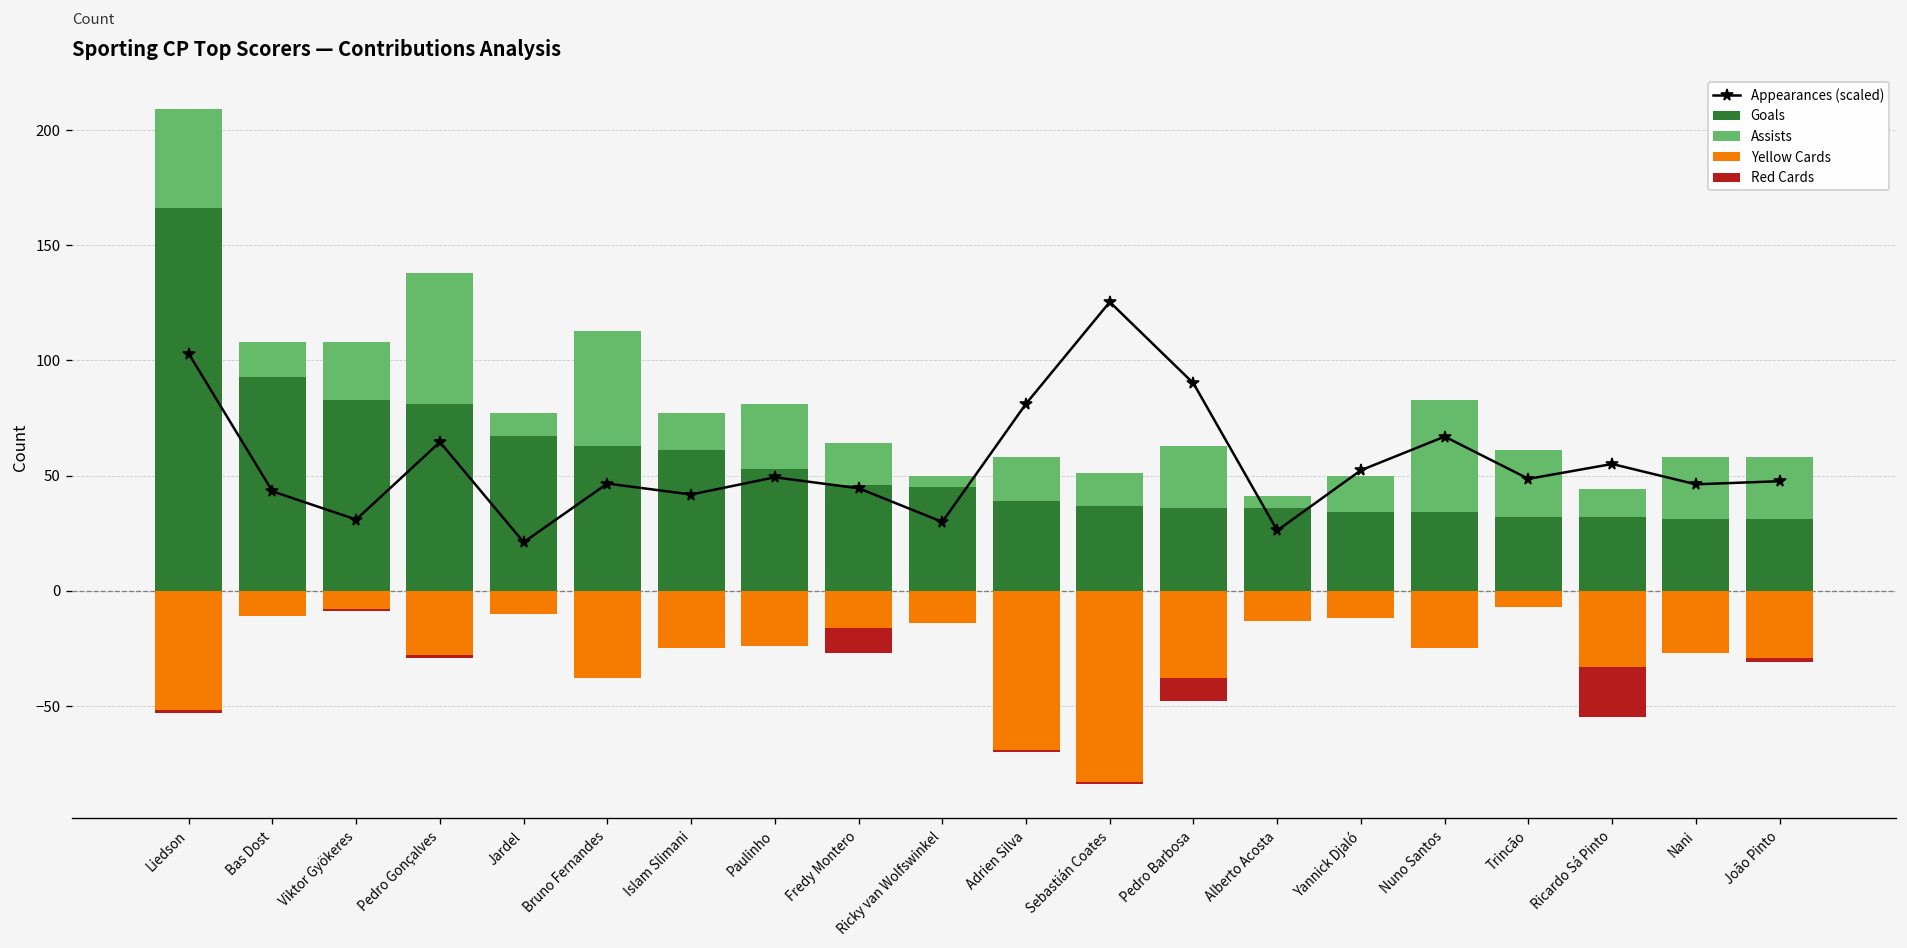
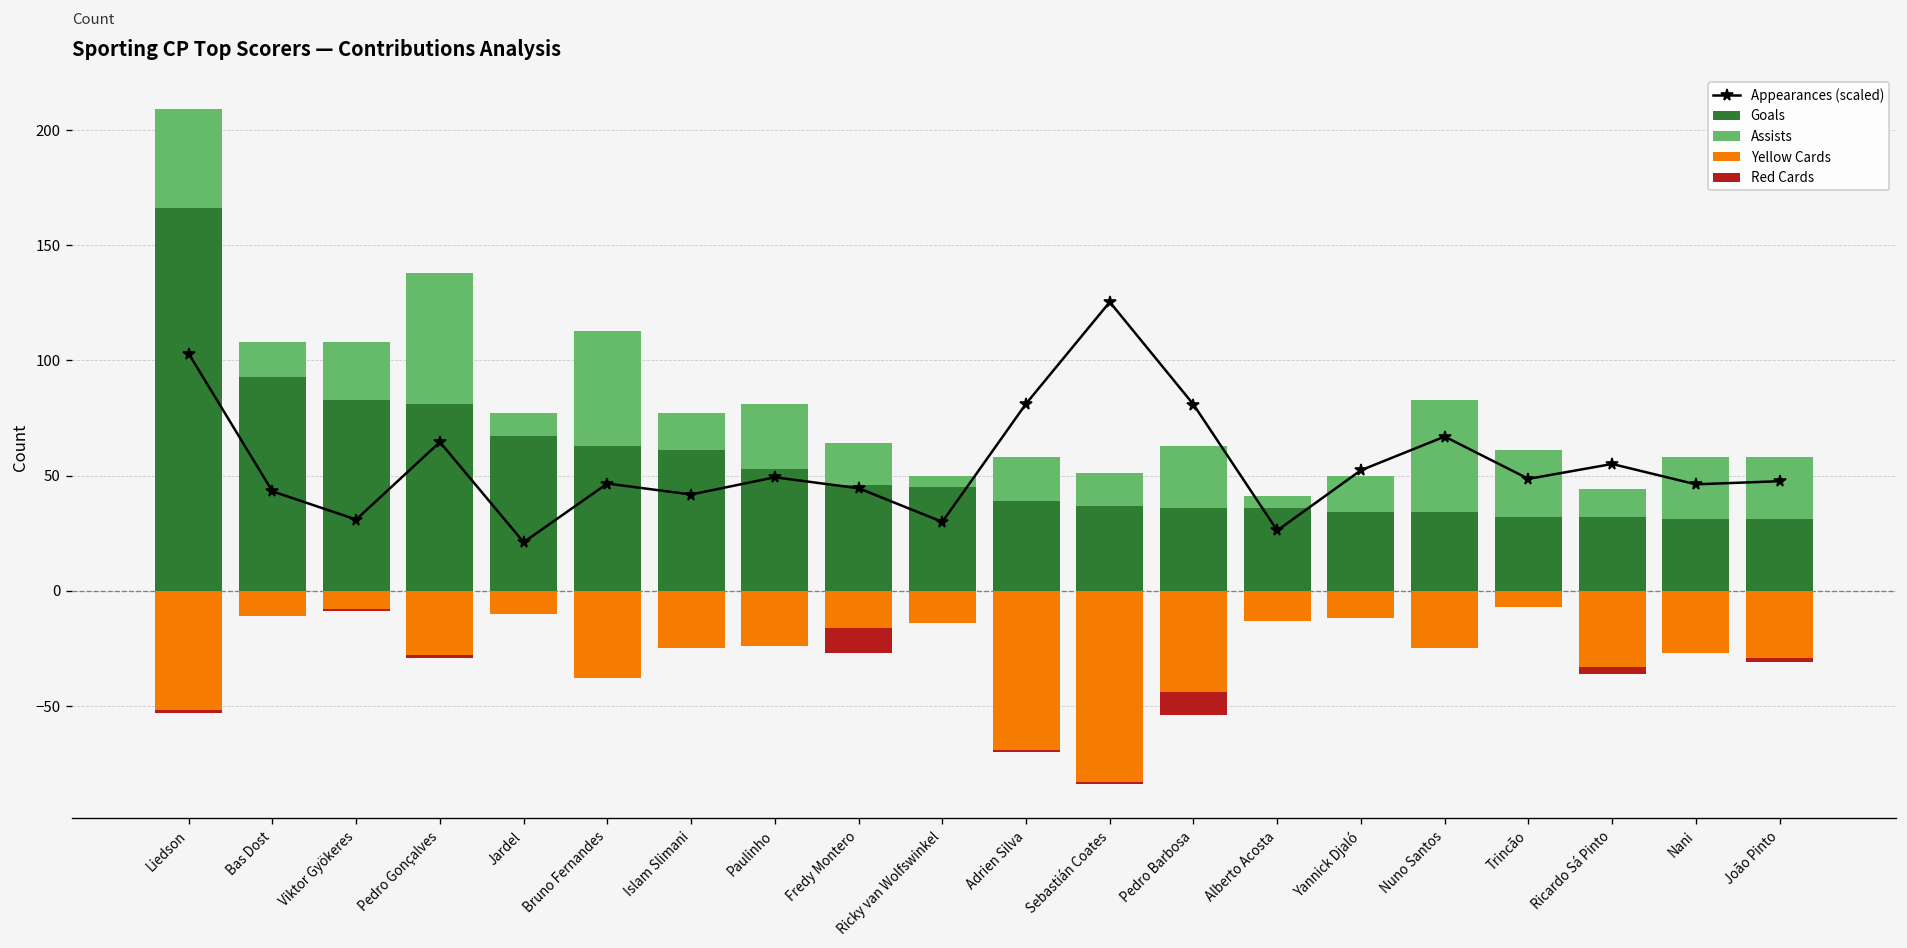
  {
    "Appearances (scaled)": {
      "Liedson": 103,
      "Bas Dost": 43,
      "Viktor Gyökeres": 31,
      "Pedro Gonçalves": 65,
      "Jardel": 21,
      "Bruno Fernandes": 47,
      "Islam Slimani": 42,
      "Paulinho": 49,
      "Fredy Montero": 45,
      "Ricky van Wolfswinkel": 30,
      "Adrien Silva": 81,
      "Sebastián Coates": 125,
-     "Pedro Barbosa": 90,
+     "Pedro Barbosa": 81,
      "Alberto Acosta": 26,
      "Yannick Djaló": 52,
      "Nuno Santos": 67,
      "Trincão": 49,
      "Ricardo Sá Pinto": 55,
      "Nani": 46,
      "João Pinto": 48
    },
    "Goals": {
      "Liedson": 166,
      "Bas Dost": 93,
      "Viktor Gyökeres": 83,
      "Pedro Gonçalves": 81,
      "Jardel": 67,
      "Bruno Fernandes": 63,
      "Islam Slimani": 61,
      "Paulinho": 53,
      "Fredy Montero": 46,
      "Ricky van Wolfswinkel": 45,
      "Adrien Silva": 39,
      "Sebastián Coates": 37,
      "Pedro Barbosa": 36,
      "Alberto Acosta": 36,
      "Yannick Djaló": 34,
      "Nuno Santos": 34,
      "Trincão": 32,
      "Ricardo Sá Pinto": 32,
      "Nani": 31,
      "João Pinto": 31
    },
    "Assists": {
      "Liedson": 43,
      "Bas Dost": 15,
      "Viktor Gyökeres": 25,
      "Pedro Gonçalves": 57,
      "Jardel": 10,
      "Bruno Fernandes": 50,
      "Islam Slimani": 16,
      "Paulinho": 28,
      "Fredy Montero": 18,
      "Ricky van Wolfswinkel": 5,
      "Adrien Silva": 19,
      "Sebastián Coates": 14,
      "Pedro Barbosa": 27,
      "Alberto Acosta": 5,
      "Yannick Djaló": 16,
      "Nuno Santos": 49,
      "Trincão": 29,
      "Ricardo Sá Pinto": 12,
      "Nani": 27,
      "João Pinto": 27
    },
    "Yellow Cards": {
      "Liedson": -52,
      "Bas Dost": -11,
      "Viktor Gyökeres": -8,
      "Pedro Gonçalves": -28,
      "Jardel": -10,
      "Bruno Fernandes": -38,
      "Islam Slimani": -25,
      "Paulinho": -24,
      "Fredy Montero": -16,
      "Ricky van Wolfswinkel": -14,
      "Adrien Silva": -69,
      "Sebastián Coates": -83,
-     "Pedro Barbosa": -38,
+     "Pedro Barbosa": -44,
      "Alberto Acosta": -13,
      "Yannick Djaló": -12,
      "Nuno Santos": -25,
      "Trincão": -7,
      "Ricardo Sá Pinto": -33,
      "Nani": -27,
      "João Pinto": -29
    },
    "Red Cards": {
      "Bas Dost": 0,
      "Jardel": 0,
      "Bruno Fernandes": 0,
      "Islam Slimani": 0,
      "Paulinho": 0,
      "Fredy Montero": -11,
      "Ricky van Wolfswinkel": 0,
      "Pedro Barbosa": -10,
      "Alberto Acosta": 0,
      "Yannick Djaló": 0,
      "Nuno Santos": 0,
      "Trincão": 0,
-     "Ricardo Sá Pinto": -22,
+     "Ricardo Sá Pinto": -3,
      "Nani": 0,
      "João Pinto": -2
    }
  }
